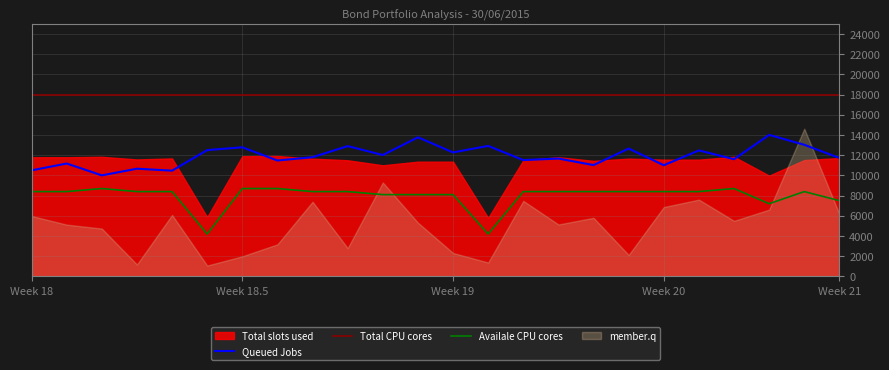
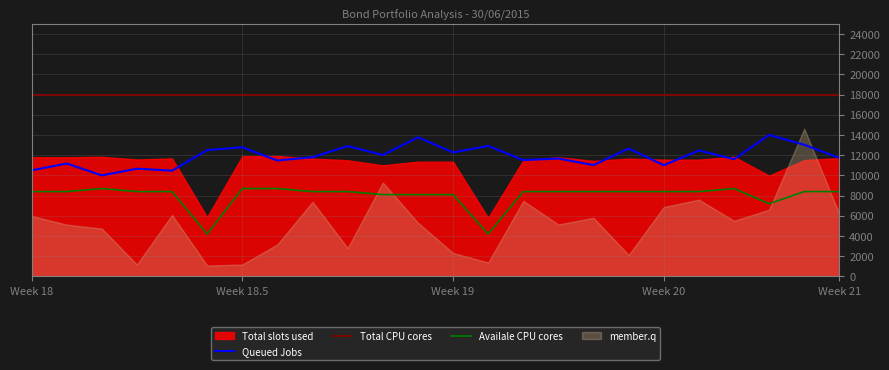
  {
    "Queued Jobs": {
      "Week 18": 10500,
      "Week 18.5": 12800,
      "Week 19": 12300,
      "Week 20": 11000
    },
    "Total slots used": {
      "Week 18": 11800,
      "Week 18.5": 11900,
      "Week 19": 11400,
      "Week 20": 11600
    },
    "member.q": {
      "Week 18": 6000,
-     "Week 18.5": 2000,
+     "Week 18.5": 1200,
      "Week 19": 2300,
      "Week 20": 6900,
      "Week 21": 6200
    },
    "Availale CPU cores": {
      "Week 18": 8400,
      "Week 18.5": 8700,
      "Week 19": 8100,
      "Week 20": 8400,
-     "Week 21": 7500
+     "Week 21": 8400
    }
  }
